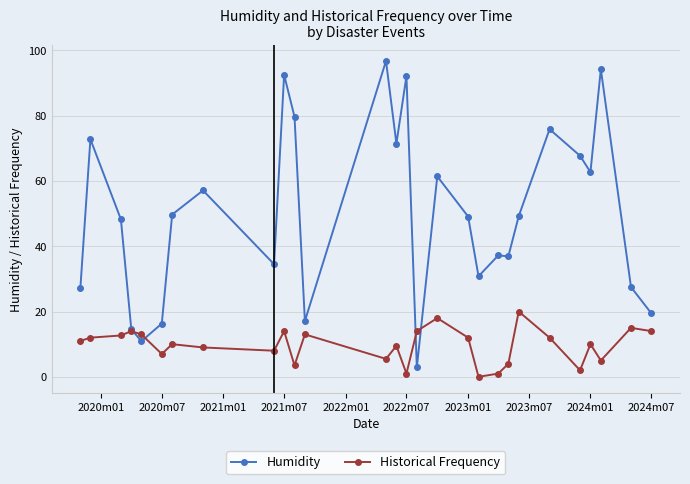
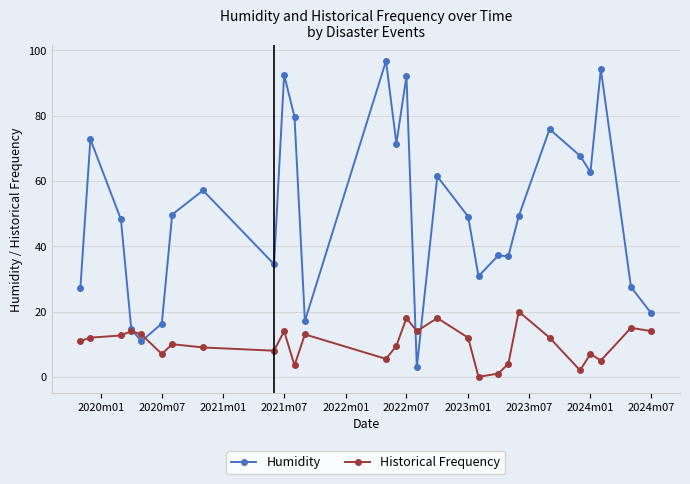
  {
    "Humidity": {
      "2020m07": 16,
      "2021m07": 93,
      "2022m07": 92,
      "2023m01": 49,
      "2024m01": 63,
      "2024m07": 19
    },
    "Historical Frequency": {
      "2020m07": 7,
      "2021m07": 14,
-     "2022m07": 1,
+     "2022m07": 18,
      "2023m01": 12,
-     "2024m01": 10,
+     "2024m01": 7,
      "2024m07": 14
    }
  }
